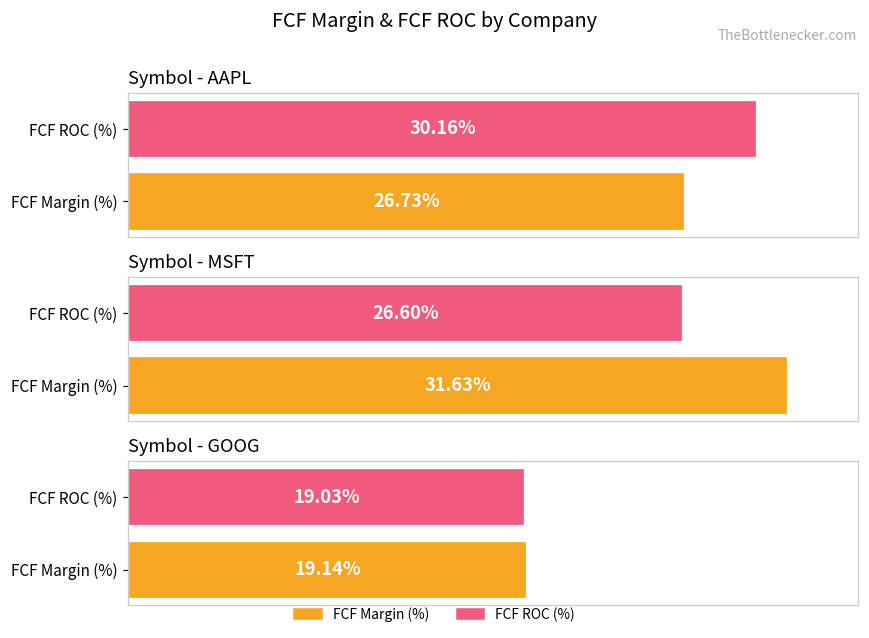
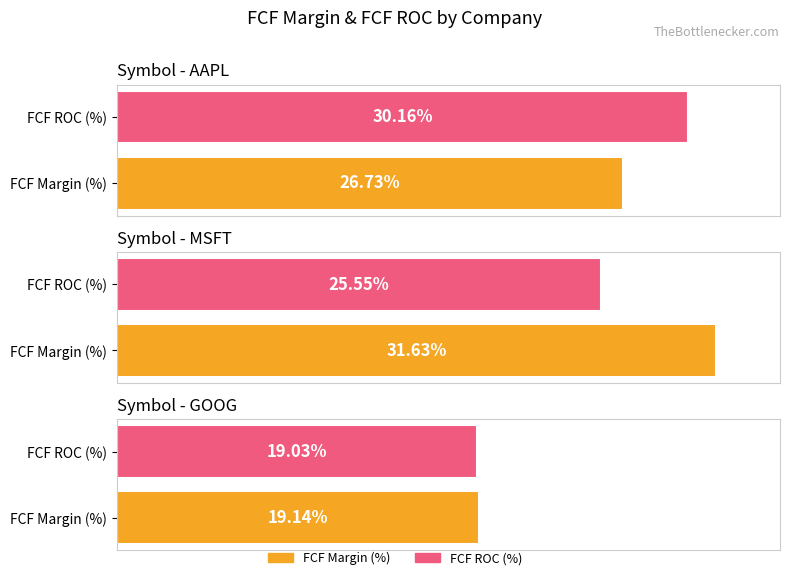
  {
    "Symbol - AAPL": {
      "FCF ROC (%)": "30.16%",
      "FCF Margin (%)": "26.73%"
    },
    "Symbol - MSFT": {
-     "FCF ROC (%)": "26.60%",
+     "FCF ROC (%)": "25.55%",
      "FCF Margin (%)": "31.63%"
    },
    "Symbol - GOOG": {
      "FCF ROC (%)": "19.03%",
      "FCF Margin (%)": "19.14%"
    }
  }
